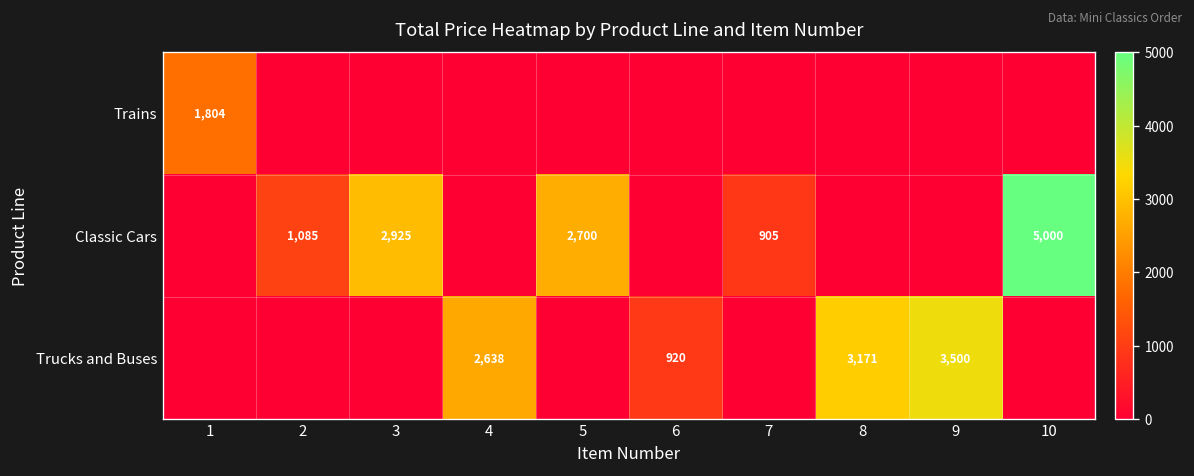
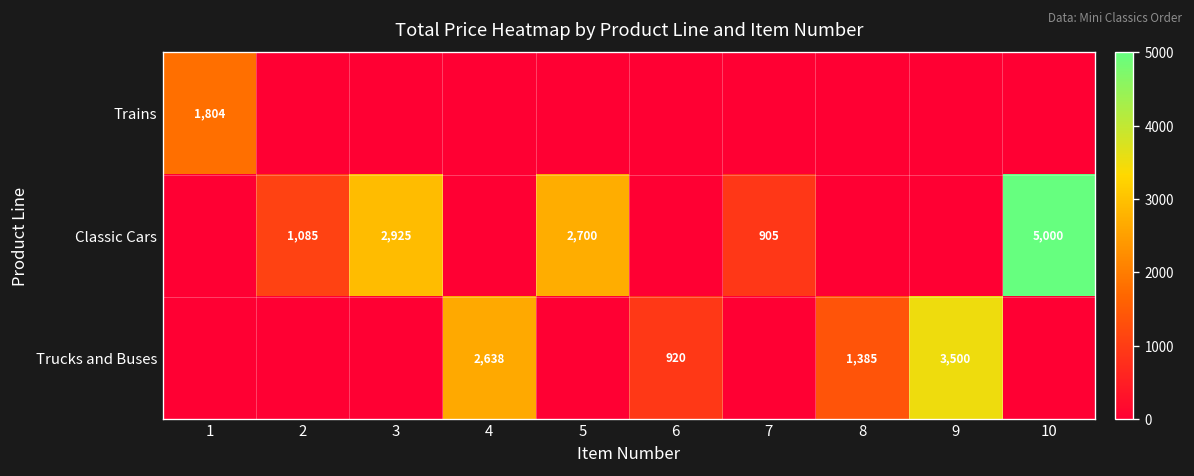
  {
    "Trains": {
      "1": "1,804"
    },
    "Classic Cars": {
      "2": "1,085",
      "3": "2,925",
      "5": "2,700",
      "7": "905",
      "10": "5,000"
    },
    "Trucks and Buses": {
      "4": "2,638",
      "6": "920",
-     "8": "3,171",
+     "8": "1,385",
      "9": "3,500"
    }
  }
